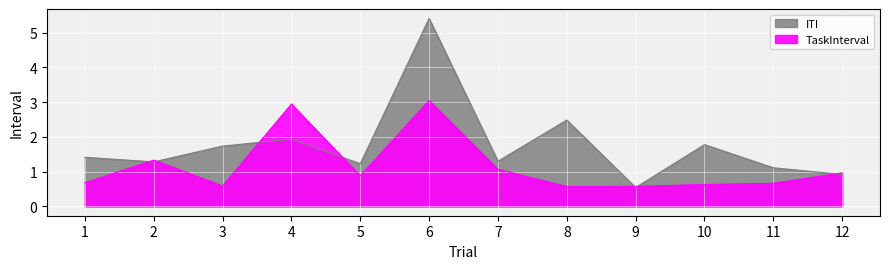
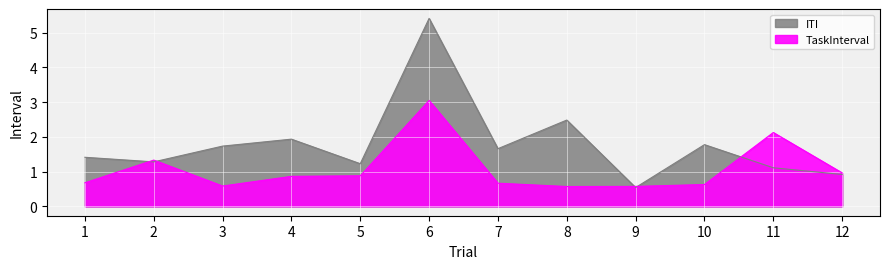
  {
    "ITI": {
      "1": 1.4,
      "3": 1.7,
      "4": 1.9,
      "5": 1.2,
      "6": 5.4,
-     "7": 1.3,
+     "7": 1.7,
      "8": 2.5,
      "10": 1.8,
      "11": 1.1
    },
    "TaskInterval": {
      "1": 0.7,
      "3": 0.6,
-     "4": 2.9,
+     "4": 0.9,
      "5": 0.9,
      "6": 3.0,
-     "7": 1.1,
+     "7": 0.7,
      "8": 0.6,
      "10": 0.6,
-     "11": 0.7
+     "11": 2.1
    }
  }
